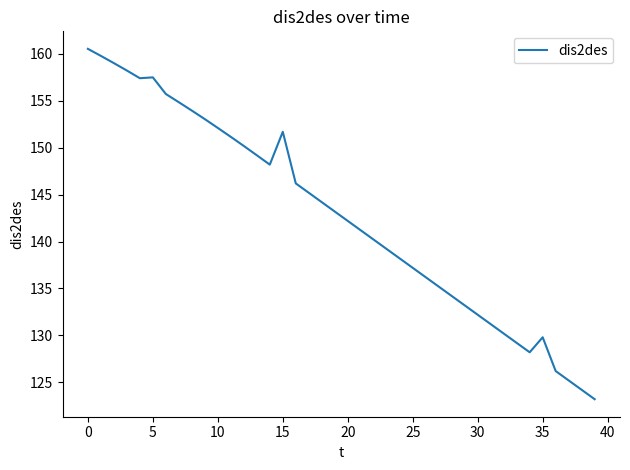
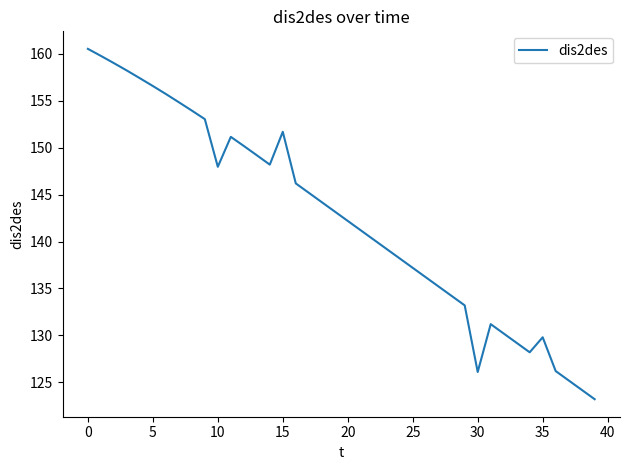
  {
    "0": 161,
-   "5": 158,
-   "10": 152,
+   "5": 157,
+   "10": 148,
    "15": 152,
    "20": 142,
    "25": 137,
-   "30": 132,
+   "30": 126,
    "35": 130
  }
